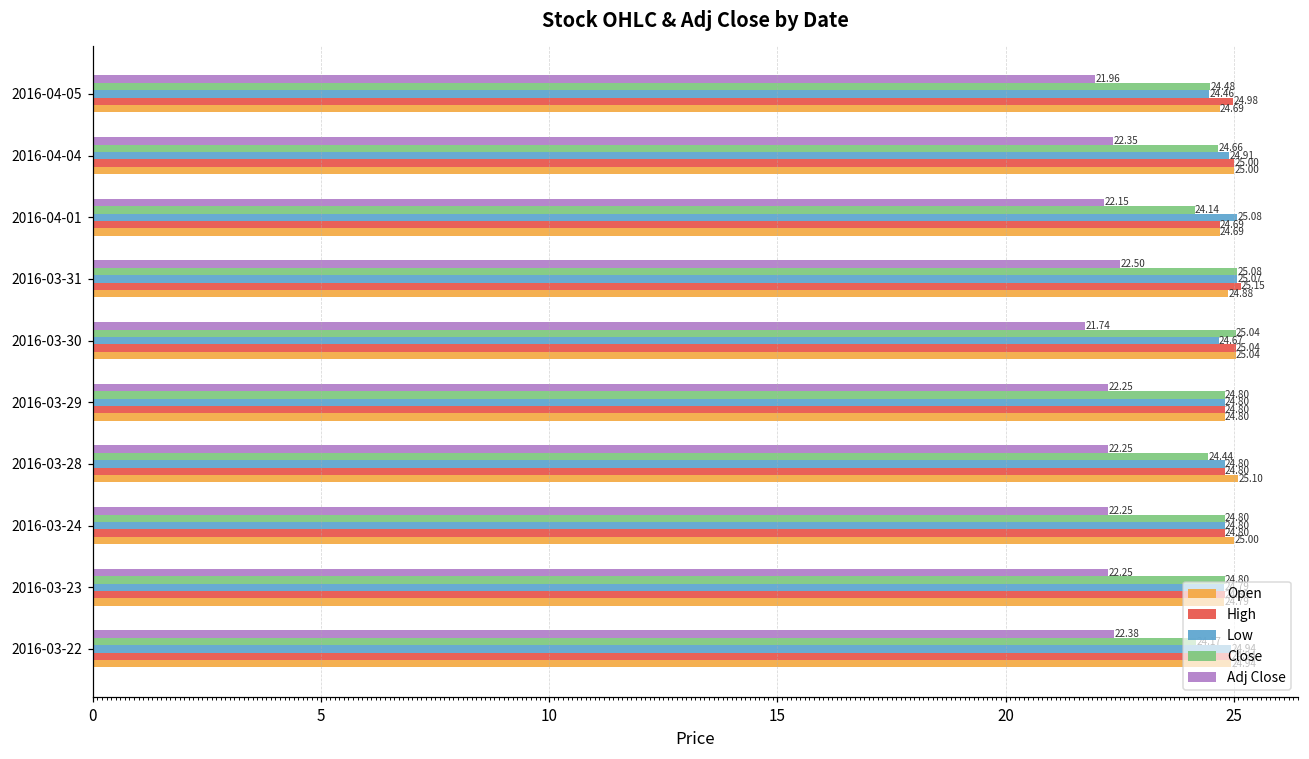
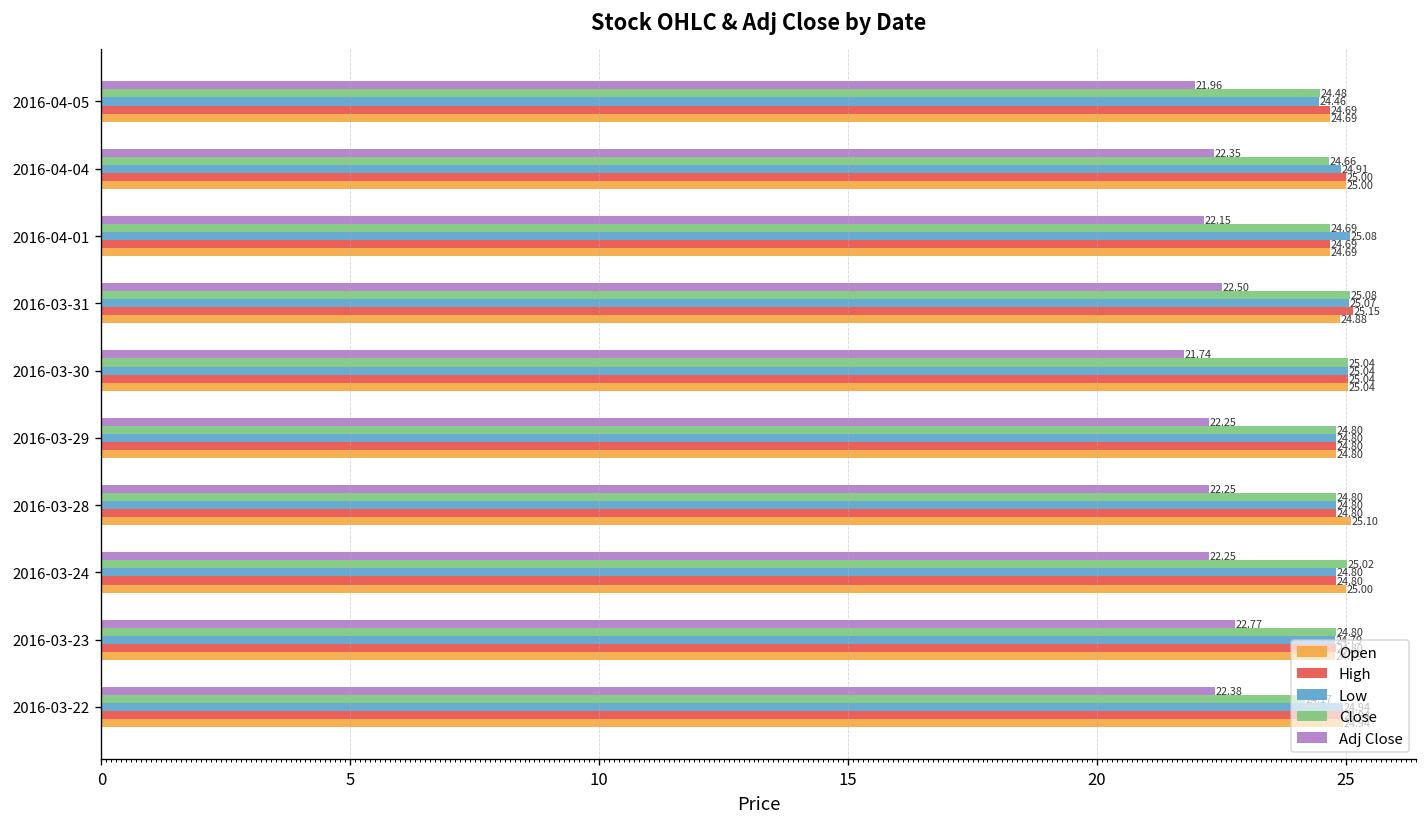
  {
    "Open": {
      "2016-03-31": 24.88,
      "2016-03-28": 25.10
    },
    "High": {
-     "2016-04-05": 24.98
+     "2016-04-05": 24.69
    },
    "Low": {
      "2016-04-01": 25.08,
-     "2016-03-30": 24.67
+     "2016-03-30": 25.04
    },
    "Close": {
      "2016-04-04": 24.66,
-     "2016-04-01": 24.14,
-     "2016-03-28": 24.44,
-     "2016-03-24": 24.80
+     "2016-04-01": 24.69,
+     "2016-03-28": 24.80,
+     "2016-03-24": 25.02
    },
    "Adj Close": {
      "2016-04-05": 21.96,
      "2016-04-04": 22.35,
      "2016-04-01": 22.15,
      "2016-03-31": 22.50,
      "2016-03-30": 21.74,
      "2016-03-29": 22.25,
      "2016-03-28": 22.25,
      "2016-03-24": 22.25,
-     "2016-03-23": 22.25,
+     "2016-03-23": 22.77,
      "2016-03-22": 22.38
    }
  }
